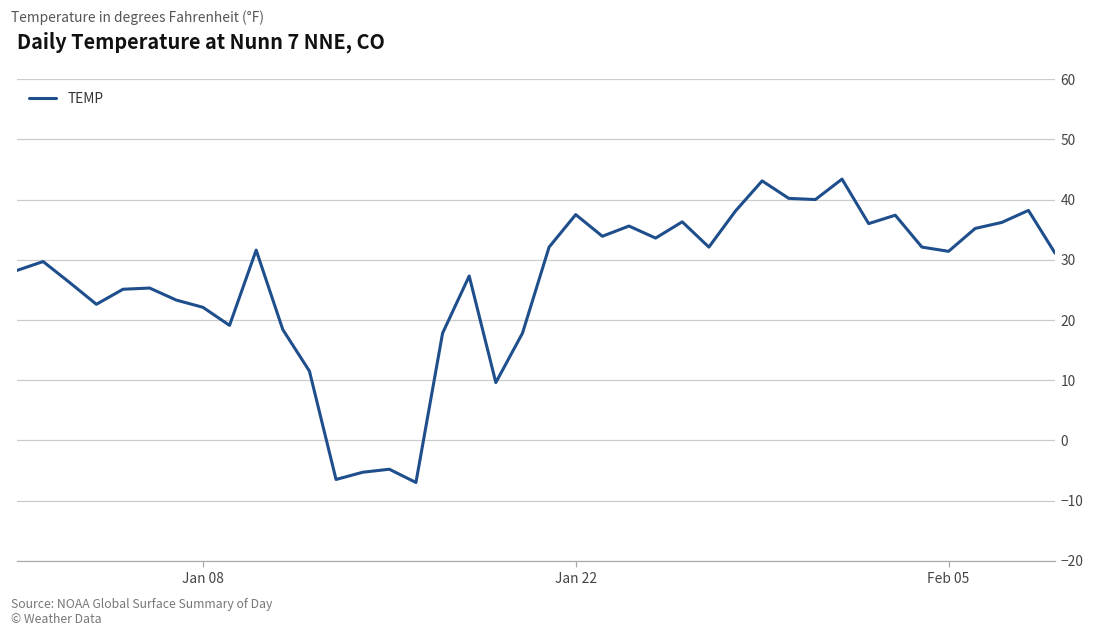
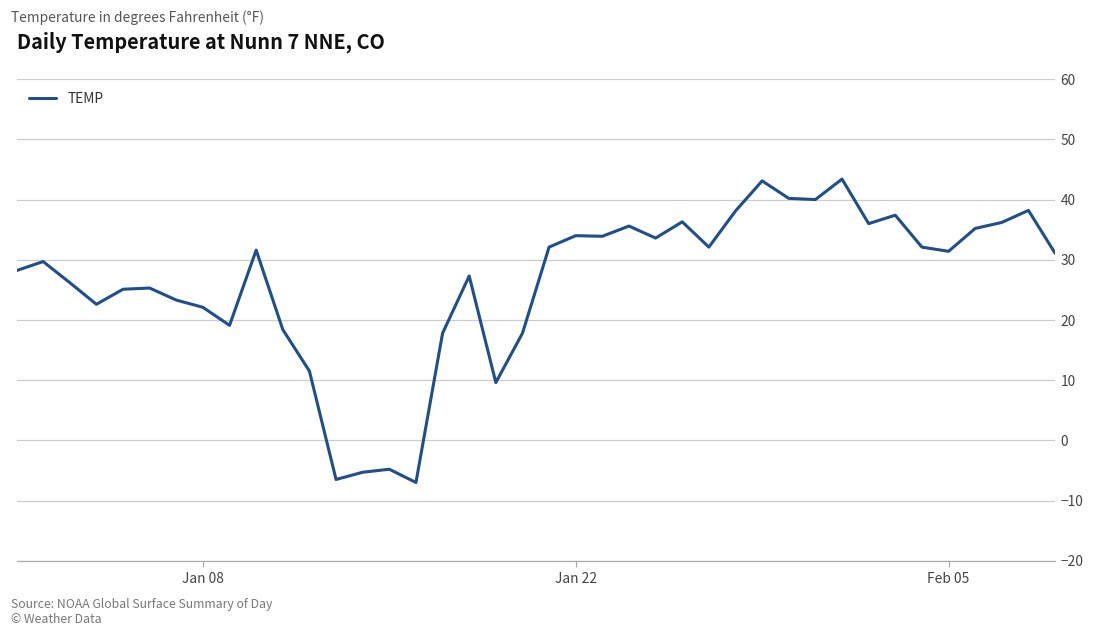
  {
    "Jan 08": 22,
-   "Jan 22": 38,
+   "Jan 22": 34,
    "Feb 05": 31
  }
